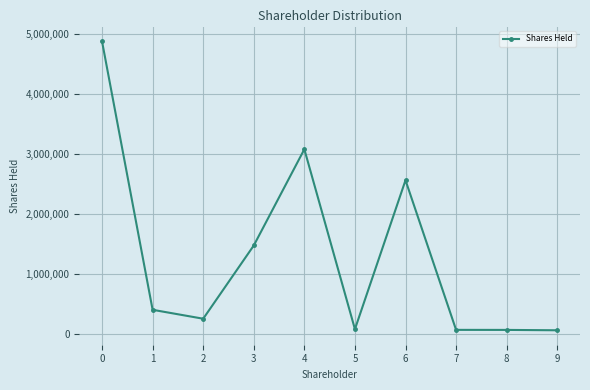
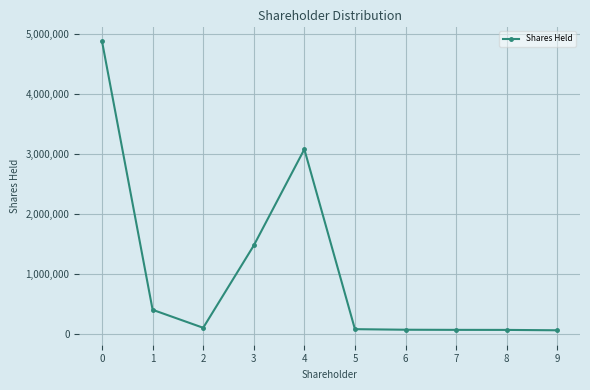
  {
    "0": "4,900,000",
    "1": "400,000",
-   "2": "300,000",
+   "2": "100,000",
    "3": "1,500,000",
    "4": "3,100,000",
    "5": "100,000",
-   "6": "2,600,000",
+   "6": "100,000",
    "7": "100,000",
    "8": "100,000",
    "9": "100,000"
  }
